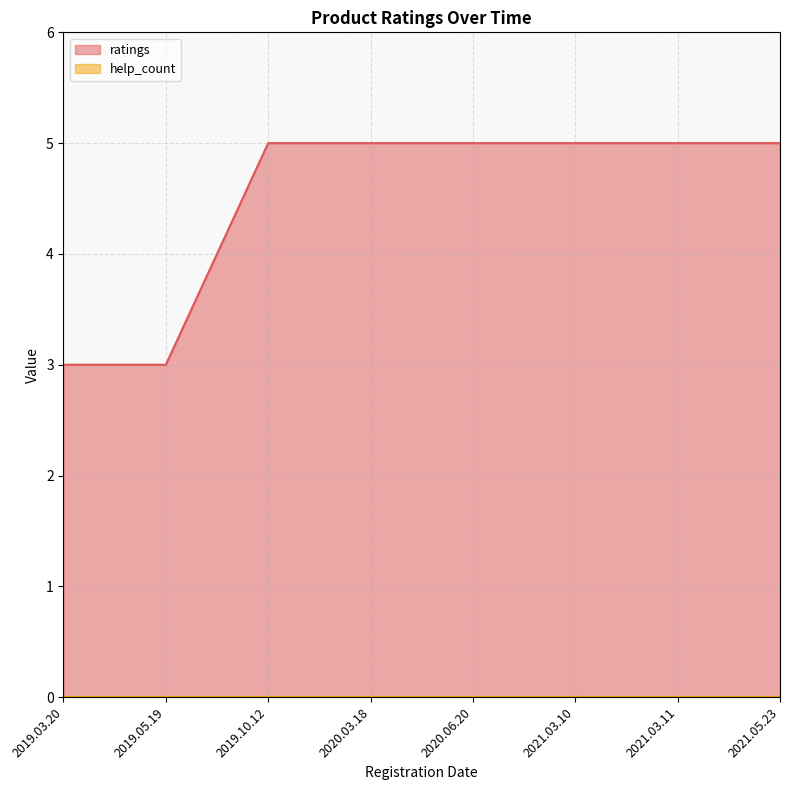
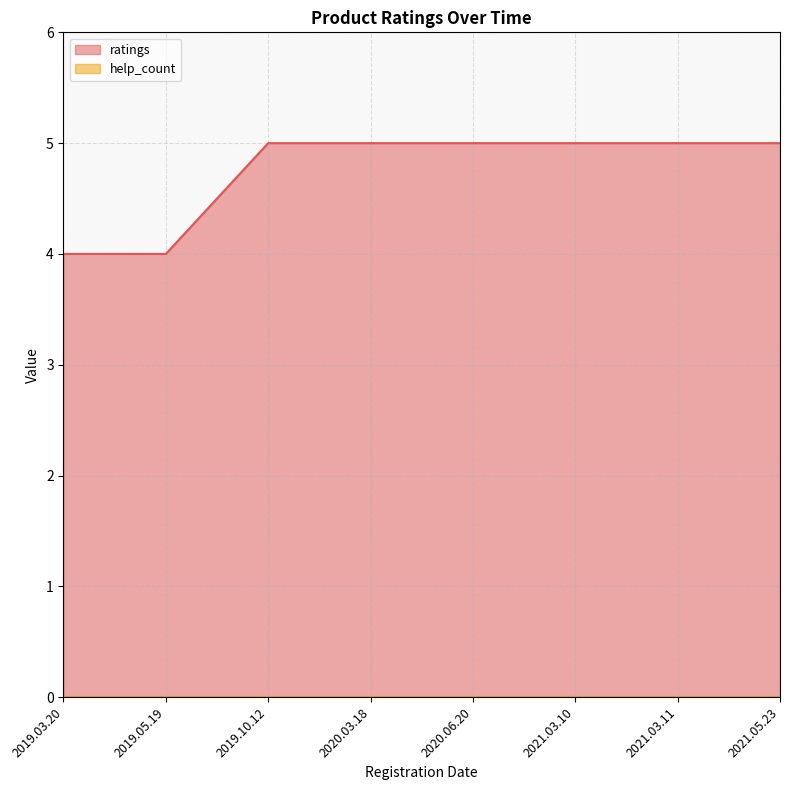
  {
    "ratings": {
-     "2019.03.20": 3,
-     "2019.05.19": 3,
+     "2019.03.20": 4,
+     "2019.05.19": 4,
      "2019.10.12": 5,
      "2020.03.18": 5,
      "2020.06.20": 5,
      "2021.03.10": 5,
      "2021.03.11": 5,
      "2021.05.23": 5
    },
    "help_count": {
      "2019.03.20": 0,
      "2019.05.19": 0,
      "2019.10.12": 0,
      "2020.03.18": 0,
      "2020.06.20": 0,
      "2021.03.10": 0,
      "2021.03.11": 0,
      "2021.05.23": 0
    }
  }
